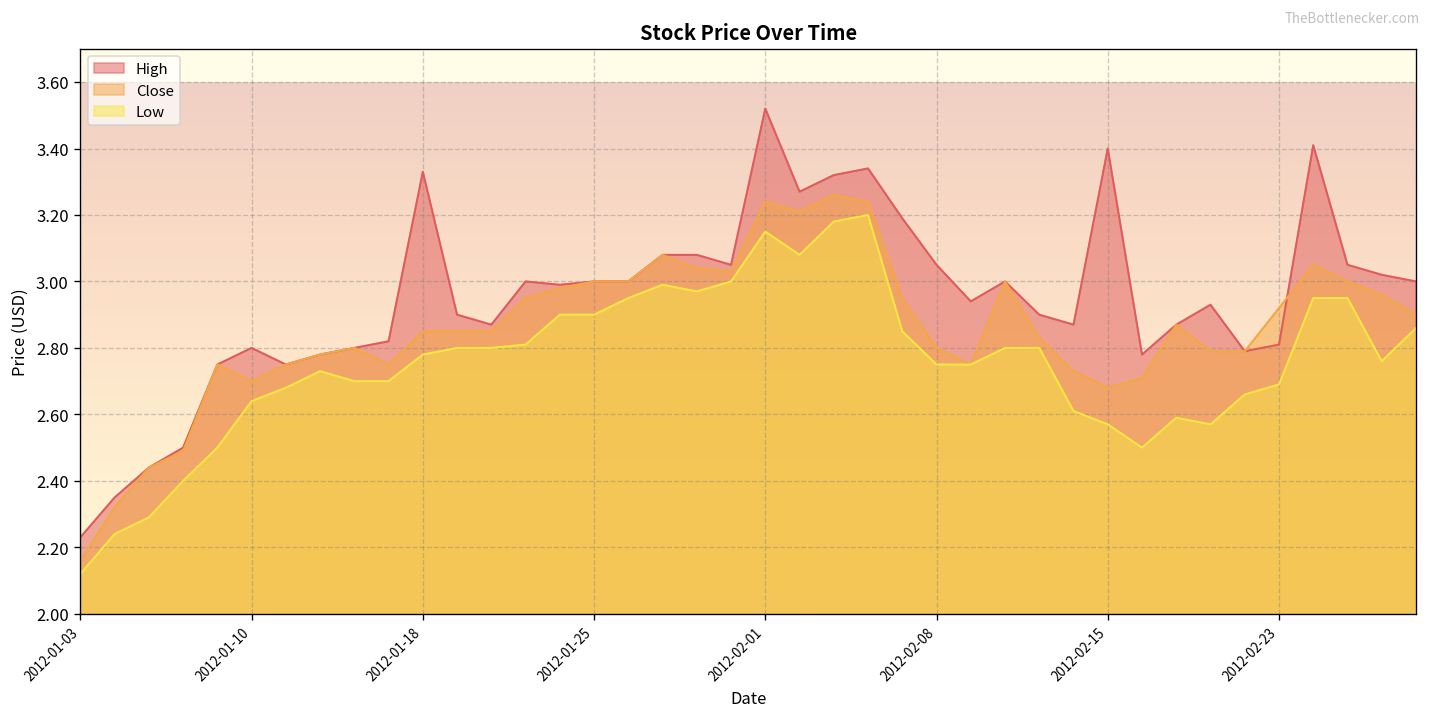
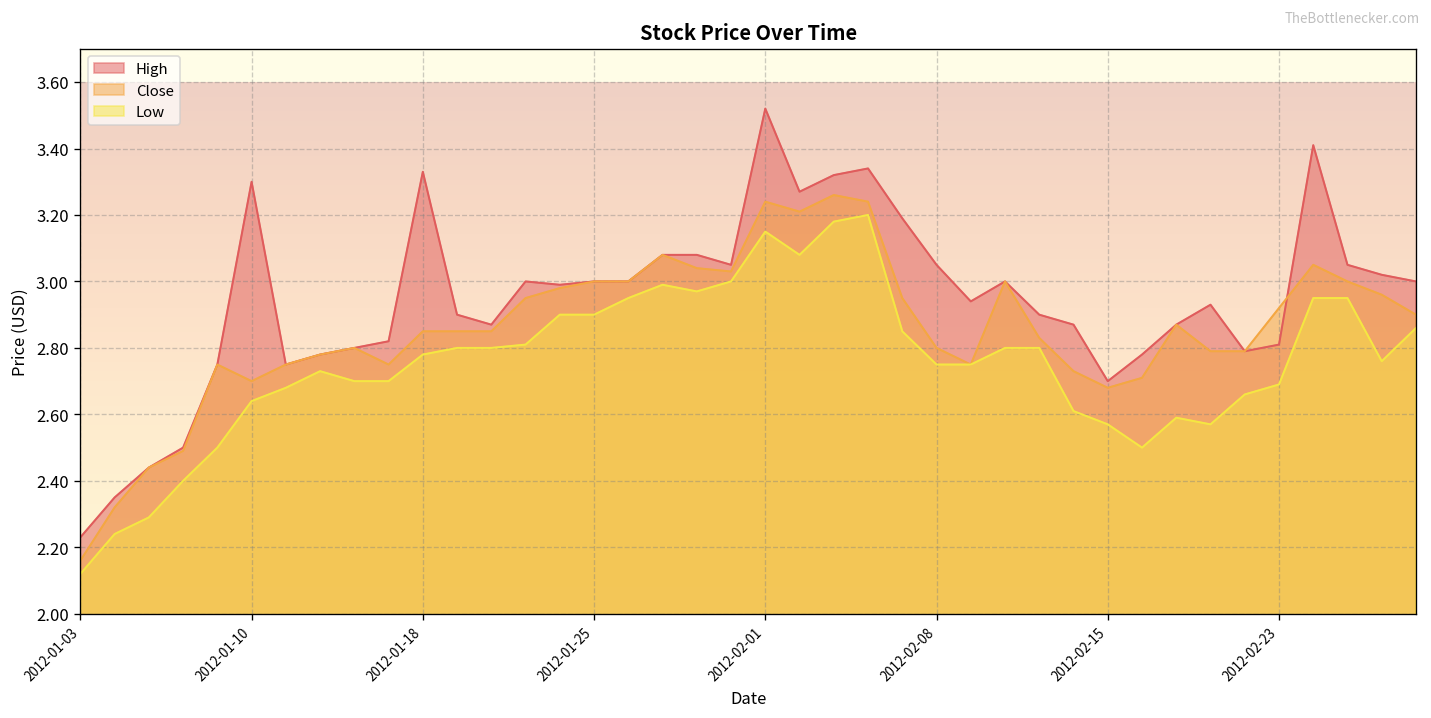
  {
    "High": {
      "2012-01-03": 2.23,
-     "2012-01-10": 2.8,
+     "2012-01-10": 3.3,
      "2012-01-18": 3.33,
      "2012-02-01": 3.52,
      "2012-02-08": 3.05,
-     "2012-02-15": 3.4,
+     "2012-02-15": 2.7,
      "2012-02-23": 2.81
    }
  }
